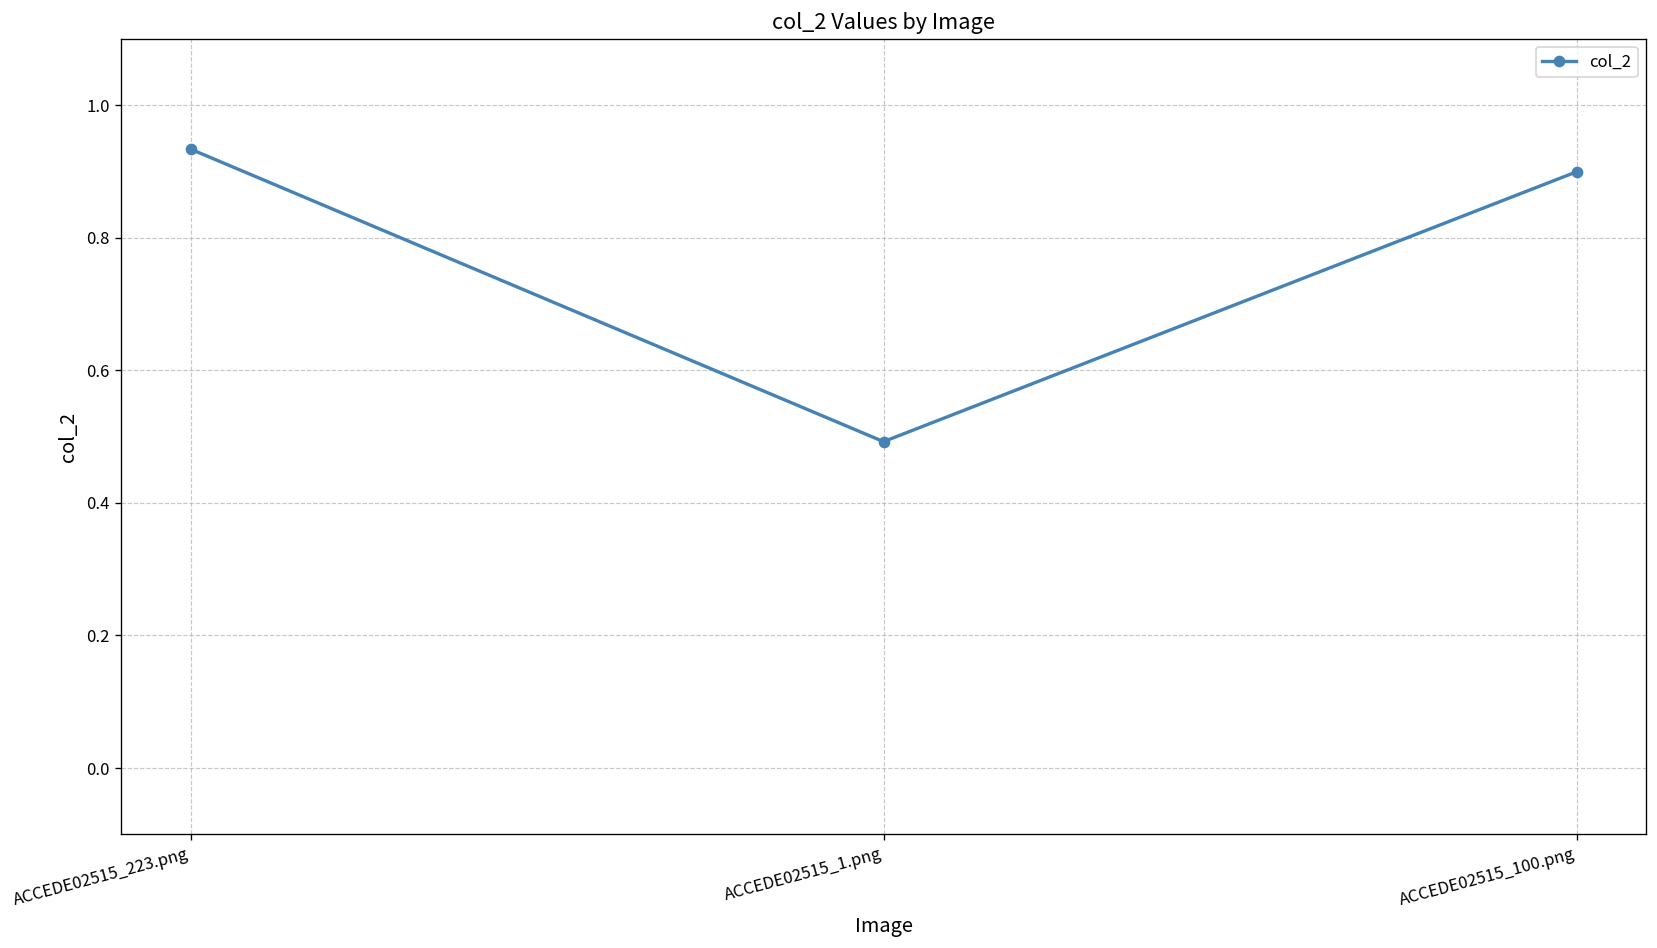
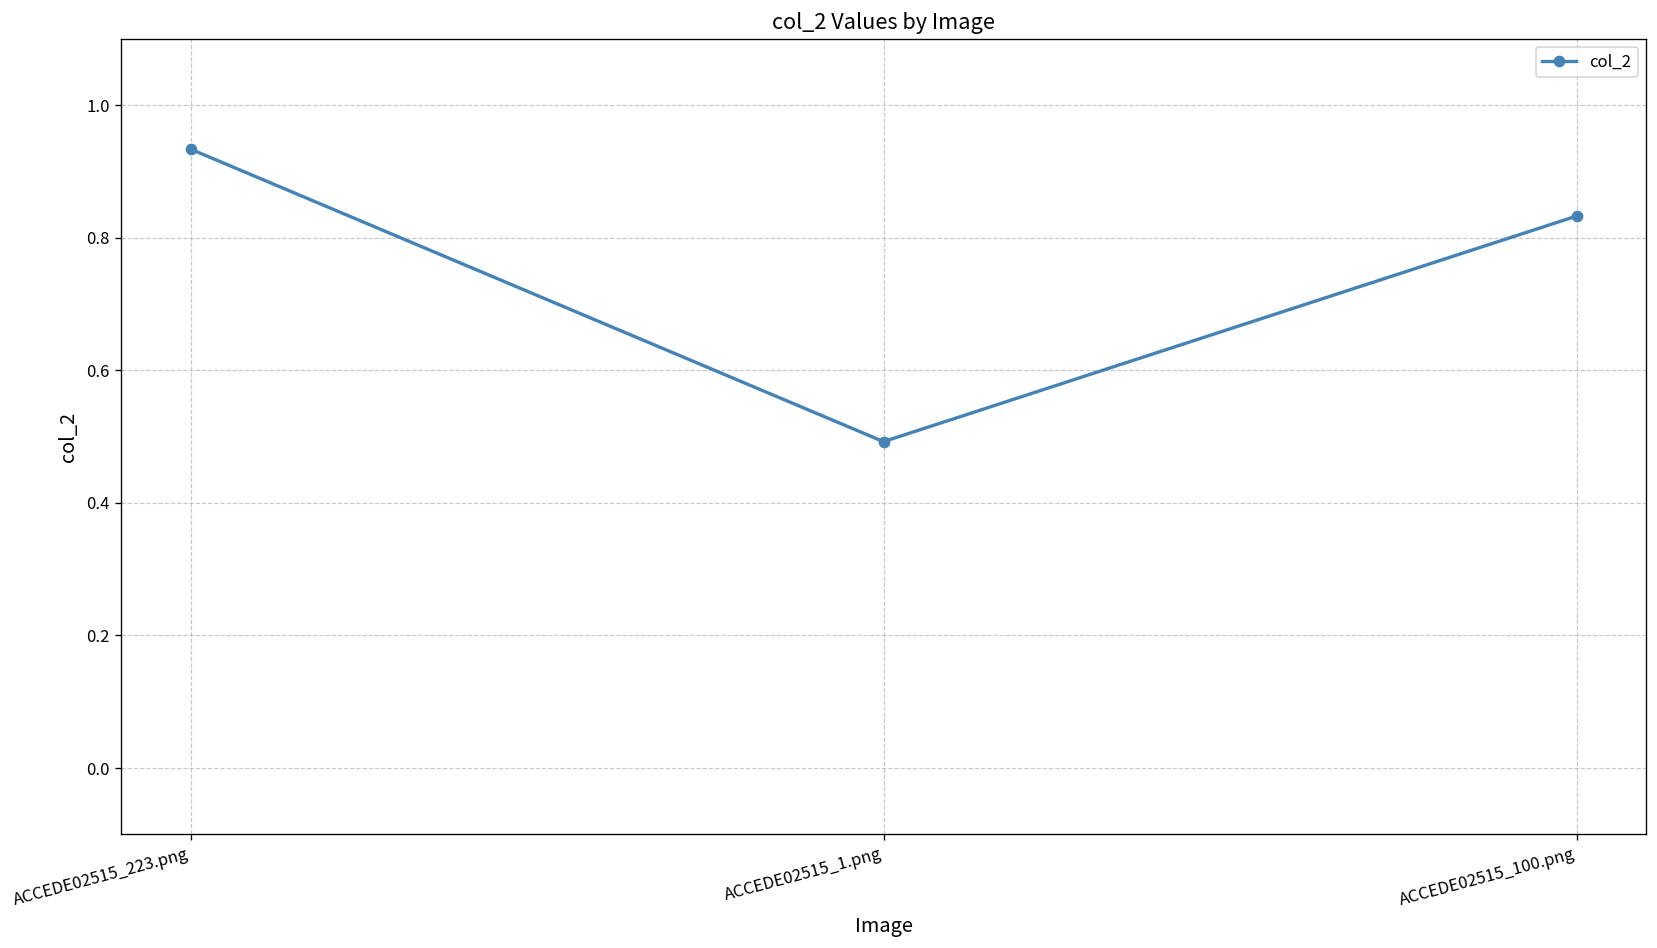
  {
    "ACCEDE02515_223.png": 0.93,
    "ACCEDE02515_1.png": 0.49,
-   "ACCEDE02515_100.png": 0.90
+   "ACCEDE02515_100.png": 0.83
  }
